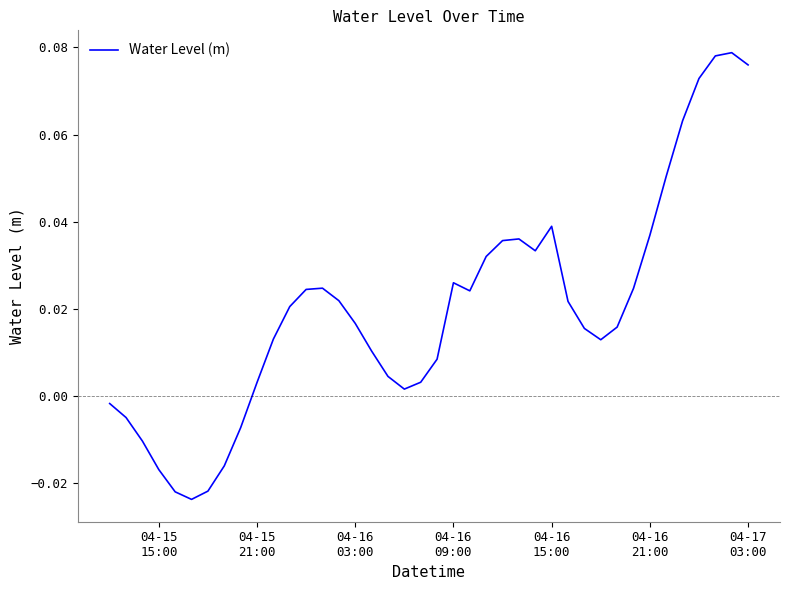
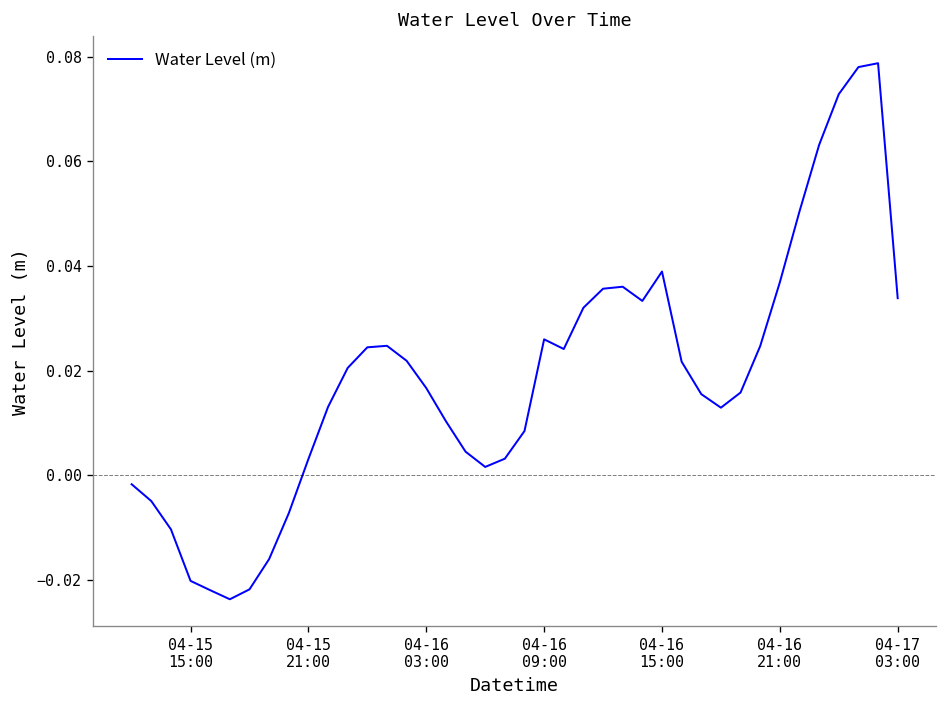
  {
-   "04-15 15:00": -0.017,
+   "04-15 15:00": -0.020,
    "04-15 21:00": 0.003,
    "04-16 03:00": 0.017,
    "04-16 09:00": 0.026,
    "04-16 15:00": 0.039,
    "04-16 21:00": 0.037,
-   "04-17 03:00": 0.076
+   "04-17 03:00": 0.034
  }
